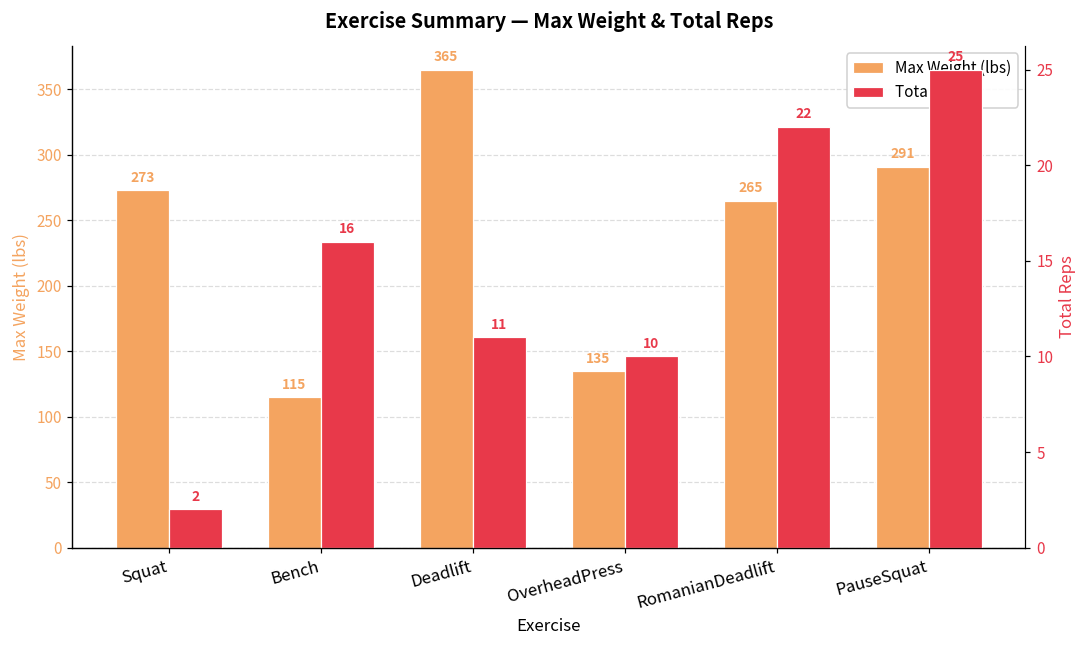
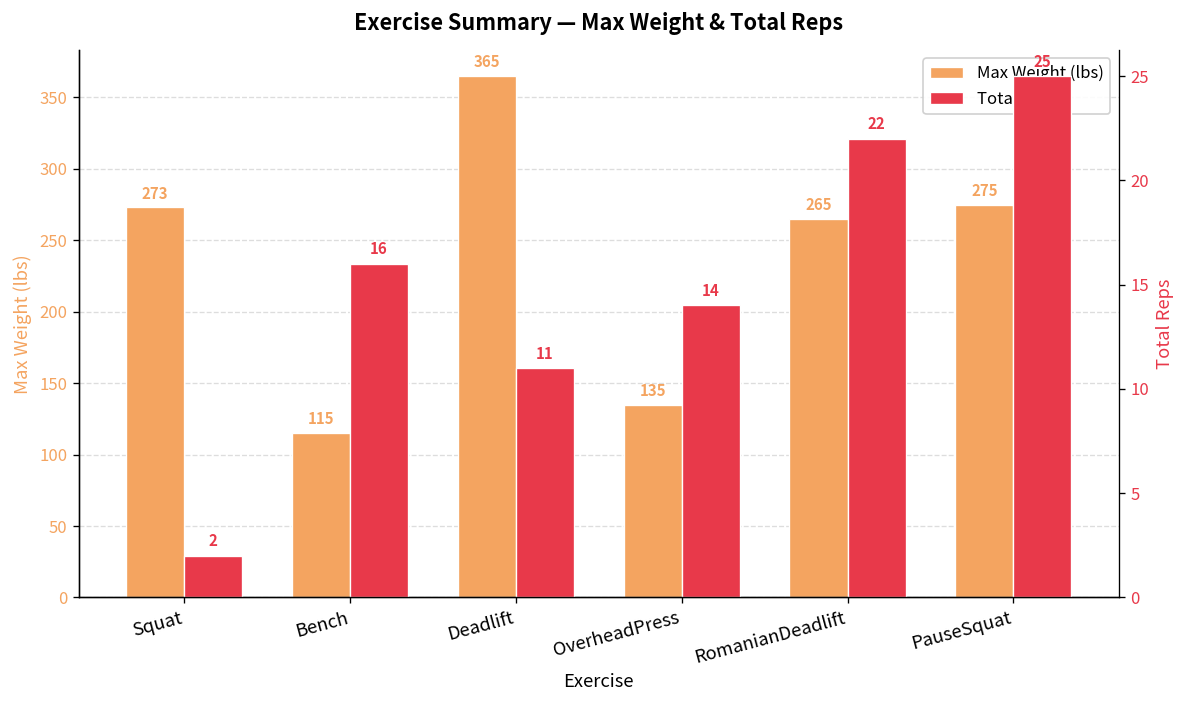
  {
    "Max Weight (lbs)": {
      "Squat": 273,
      "Bench": 115,
      "Deadlift": 365,
      "OverheadPress": 135,
      "RomanianDeadlift": 265,
-     "PauseSquat": 291
+     "PauseSquat": 275
    },
    "Total Reps": {
      "Squat": 2,
      "Bench": 16,
      "Deadlift": 11,
-     "OverheadPress": 10,
+     "OverheadPress": 14,
      "RomanianDeadlift": 22
    }
  }
